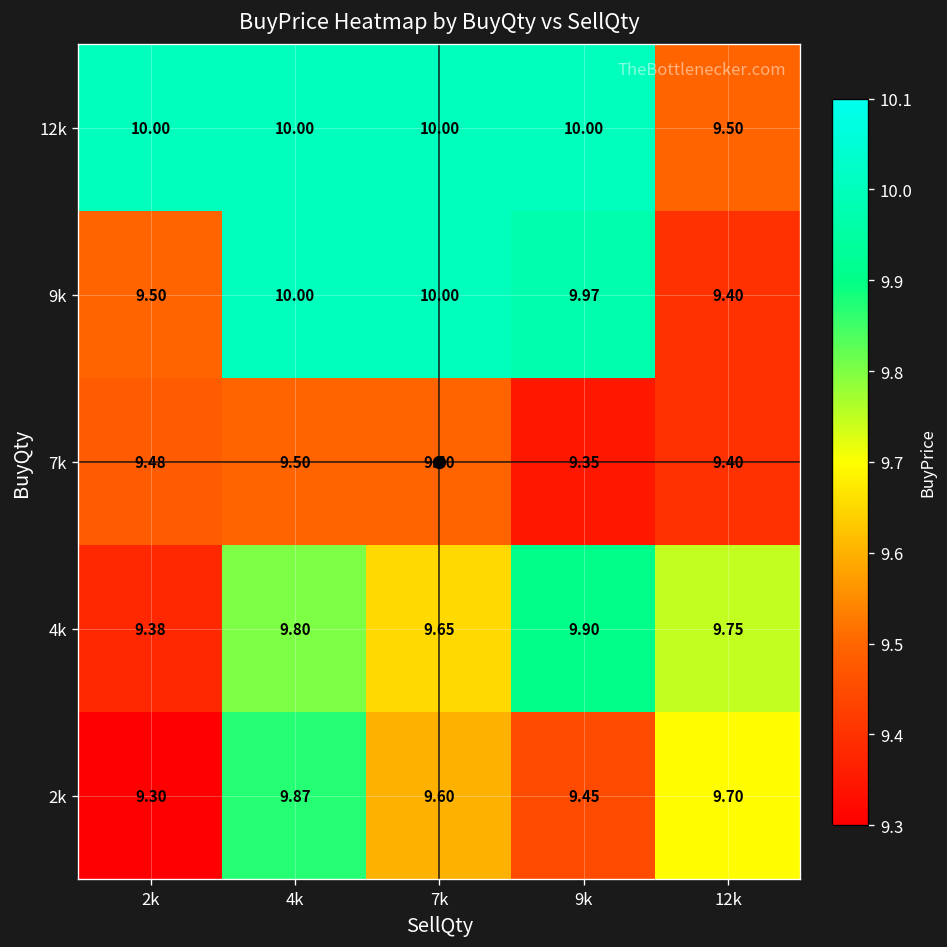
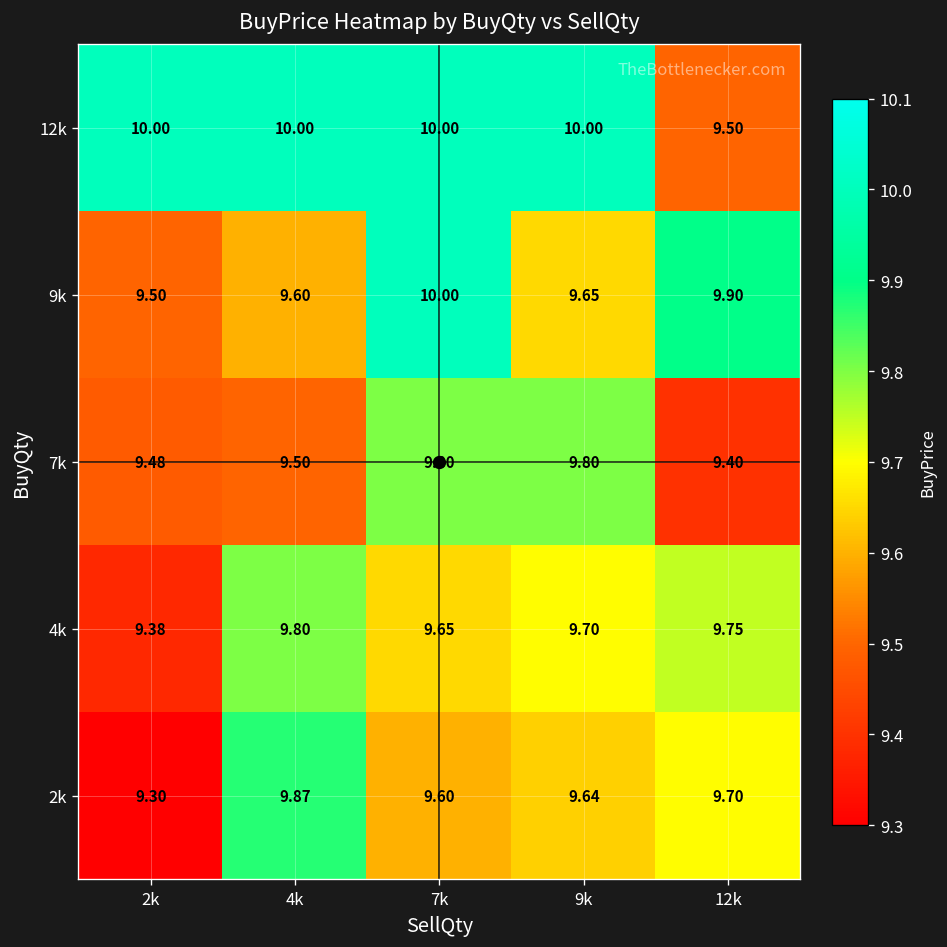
  {
    "12k": {
      "2k": 10.00,
      "4k": 10.00,
      "7k": 10.00,
      "9k": 10.00
    },
    "9k": {
      "2k": 9.50,
-     "4k": 10.00,
+     "4k": 9.60,
      "7k": 10.00,
-     "9k": 9.97,
-     "12k": 9.40
+     "9k": 9.65,
+     "12k": 9.90
    },
    "7k": {
      "2k": 9.48,
      "4k": 9.50,
-     "7k": 9.50,
-     "9k": 9.35,
+     "7k": 9.80,
+     "9k": 9.80,
      "12k": 9.40
    },
    "4k": {
      "2k": 9.38,
      "4k": 9.80,
      "7k": 9.65,
-     "9k": 9.90,
+     "9k": 9.70,
      "12k": 9.75
    },
    "2k": {
      "2k": 9.30,
      "4k": 9.87,
      "7k": 9.60,
-     "9k": 9.45,
+     "9k": 9.64,
      "12k": 9.70
    }
  }
